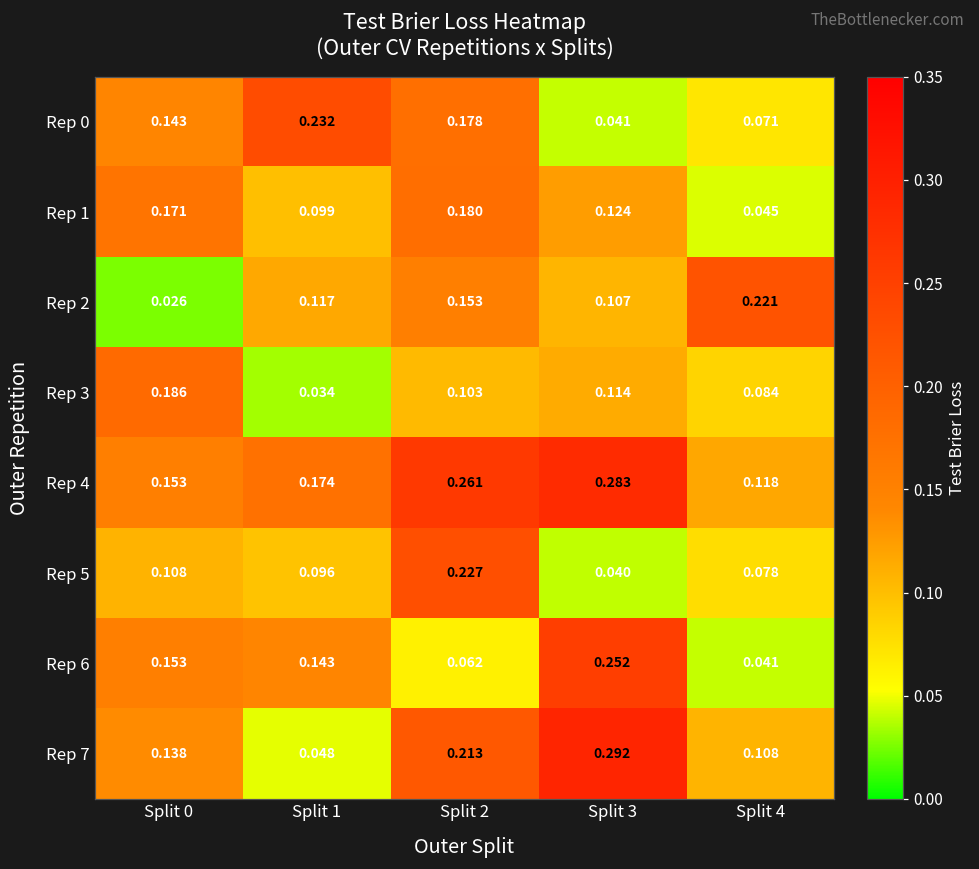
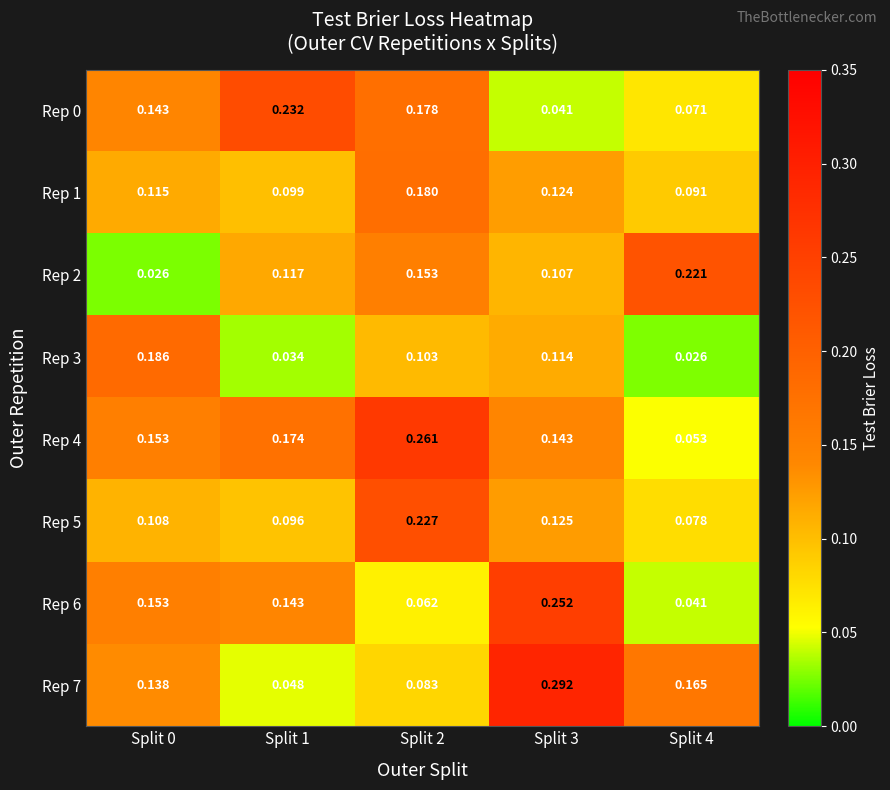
  {
    "Rep 0": {
      "Split 0": 0.143,
      "Split 1": 0.232,
      "Split 2": 0.178,
      "Split 3": 0.041,
      "Split 4": 0.071
    },
    "Rep 1": {
-     "Split 0": 0.171,
+     "Split 0": 0.115,
      "Split 1": 0.099,
      "Split 2": 0.180,
      "Split 3": 0.124,
-     "Split 4": 0.045
+     "Split 4": 0.091
    },
    "Rep 2": {
      "Split 0": 0.026,
      "Split 1": 0.117,
      "Split 2": 0.153,
      "Split 3": 0.107,
      "Split 4": 0.221
    },
    "Rep 3": {
      "Split 0": 0.186,
      "Split 1": 0.034,
      "Split 2": 0.103,
      "Split 3": 0.114,
-     "Split 4": 0.084
+     "Split 4": 0.026
    },
    "Rep 4": {
      "Split 0": 0.153,
      "Split 1": 0.174,
      "Split 2": 0.261,
-     "Split 3": 0.283,
-     "Split 4": 0.118
+     "Split 3": 0.143,
+     "Split 4": 0.053
    },
    "Rep 5": {
      "Split 0": 0.108,
      "Split 1": 0.096,
      "Split 2": 0.227,
-     "Split 3": 0.040,
+     "Split 3": 0.125,
      "Split 4": 0.078
    },
    "Rep 6": {
      "Split 0": 0.153,
      "Split 1": 0.143,
      "Split 2": 0.062,
      "Split 3": 0.252,
      "Split 4": 0.041
    },
    "Rep 7": {
      "Split 0": 0.138,
      "Split 1": 0.048,
-     "Split 2": 0.213,
+     "Split 2": 0.083,
      "Split 3": 0.292,
-     "Split 4": 0.108
+     "Split 4": 0.165
    }
  }
